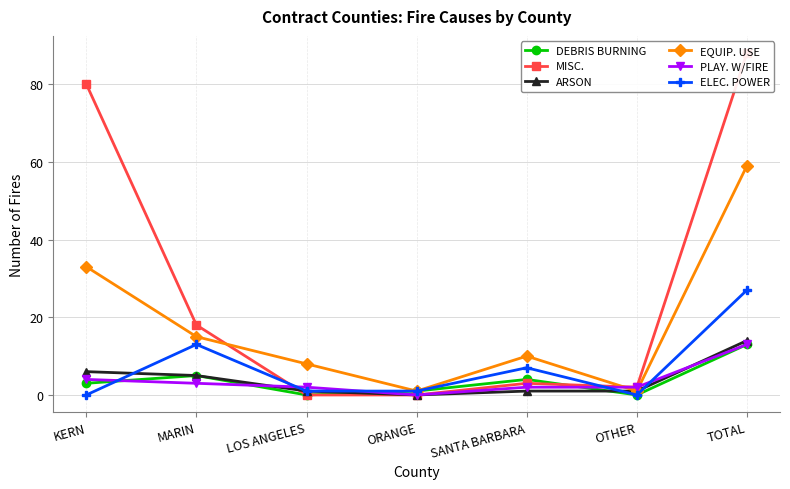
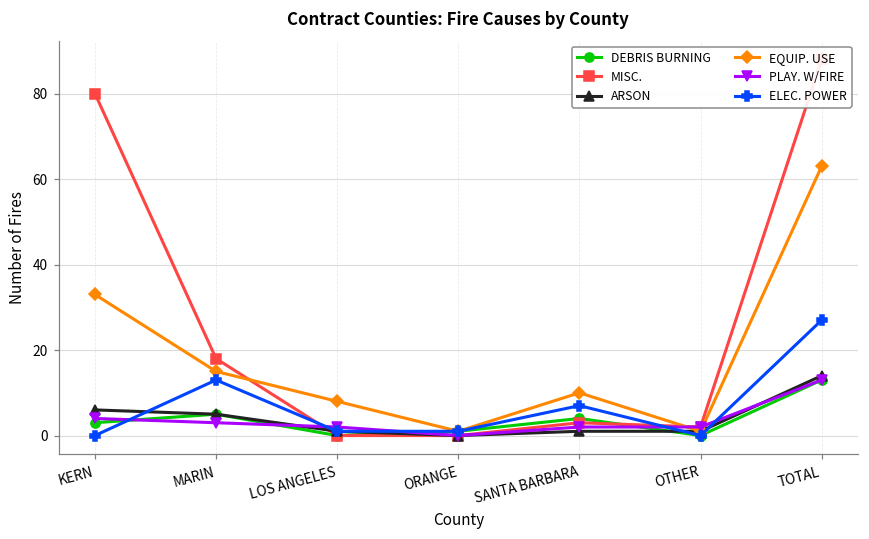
  {
    "DEBRIS BURNING": {
      "KERN": 3,
      "SANTA BARBARA": 4
    },
    "MISC.": {
      "KERN": 80,
      "MARIN": 18,
      "SANTA BARBARA": 3
    },
    "ARSON": {
      "KERN": 6,
      "SANTA BARBARA": 1,
      "TOTAL": 14
    },
    "EQUIP. USE": {
      "KERN": 33,
      "MARIN": 15,
      "LOS ANGELES": 8,
      "SANTA BARBARA": 10,
-     "TOTAL": 59
+     "TOTAL": 63
    },
    "PLAY. W/FIRE": {
      "KERN": 4,
      "MARIN": 3,
      "LOS ANGELES": 2,
      "SANTA BARBARA": 2
    },
    "ELEC. POWER": {
      "KERN": 0,
      "MARIN": 13,
      "SANTA BARBARA": 7,
      "TOTAL": 27
    }
  }
